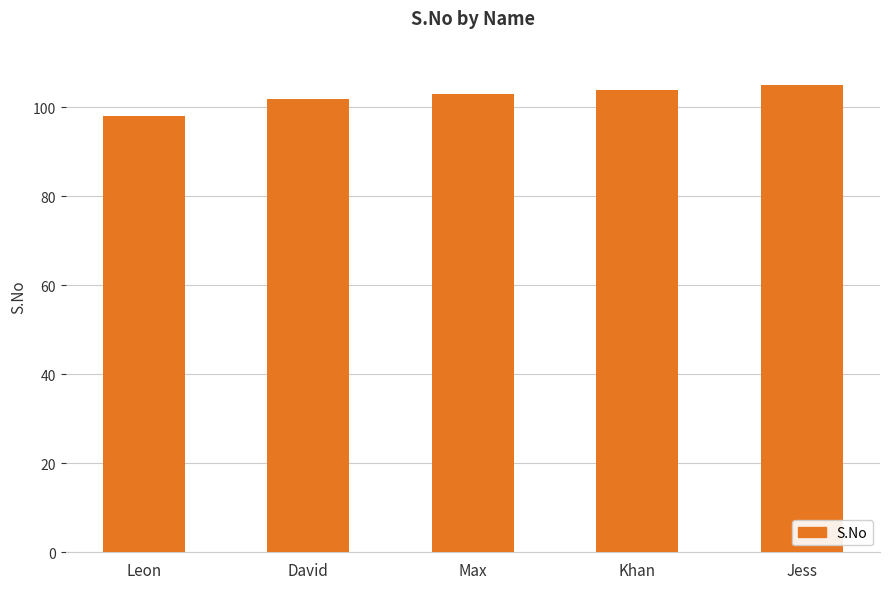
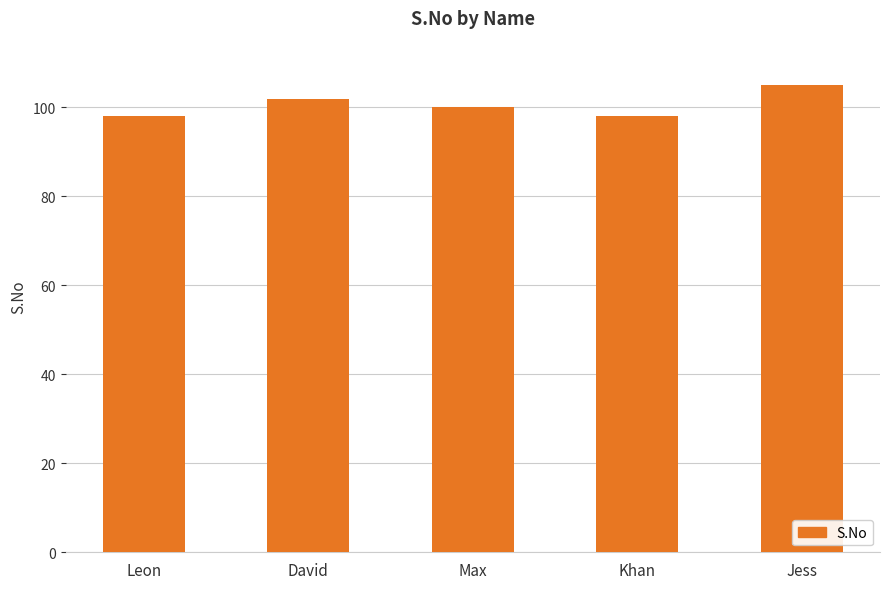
  {
    "Leon": 98,
    "David": 102,
-   "Max": 103,
-   "Khan": 104,
+   "Max": 100,
+   "Khan": 98,
    "Jess": 105
  }
